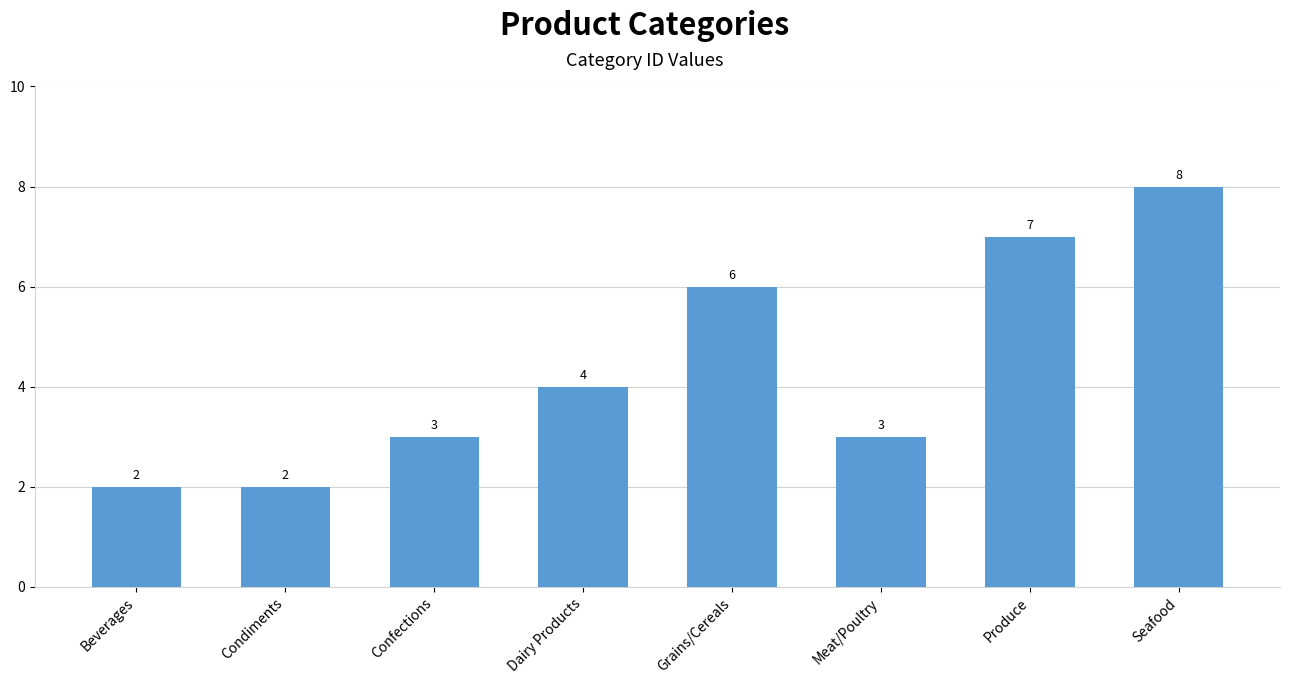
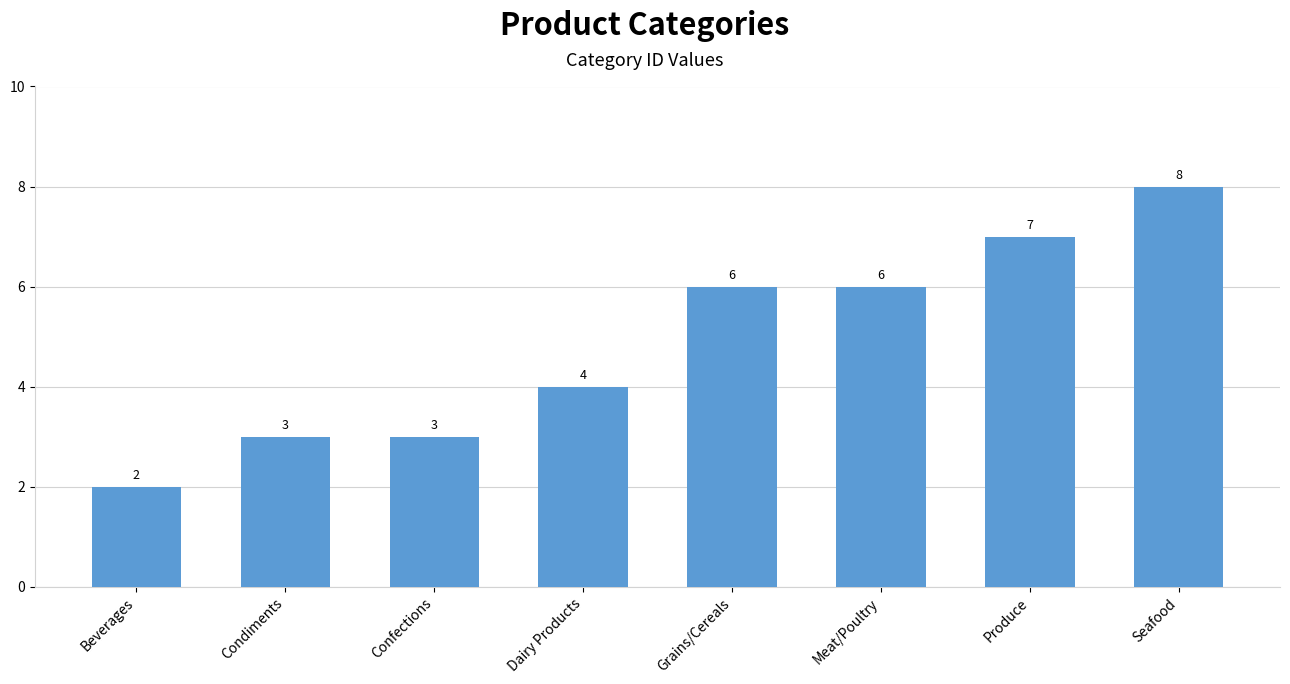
  {
    "Beverages": 2,
-   "Condiments": 2,
+   "Condiments": 3,
    "Confections": 3,
    "Dairy Products": 4,
    "Grains/Cereals": 6,
-   "Meat/Poultry": 3,
+   "Meat/Poultry": 6,
    "Produce": 7,
    "Seafood": 8
  }
